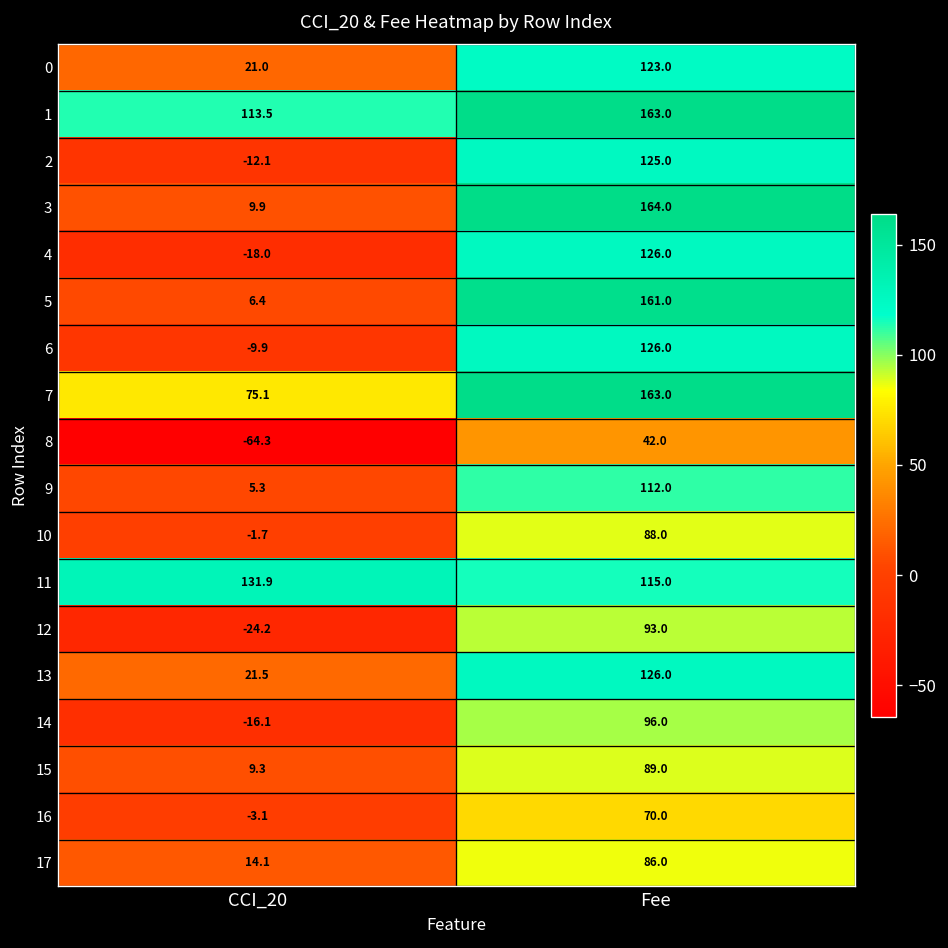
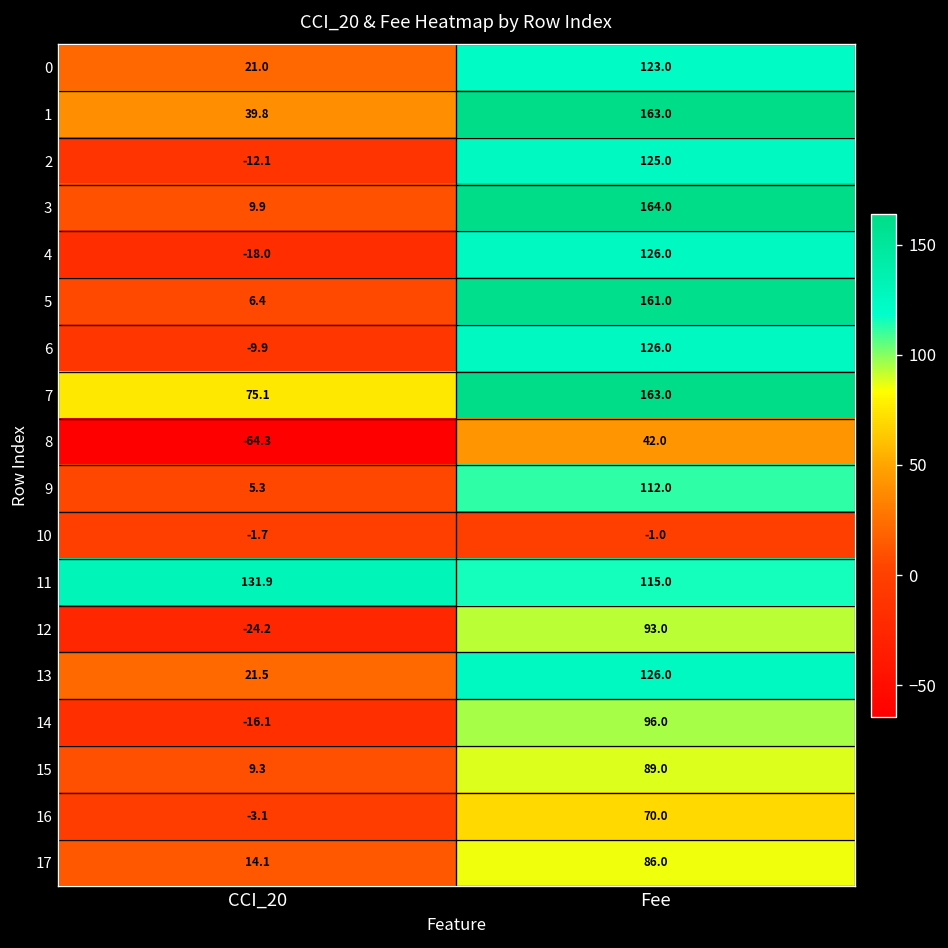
  {
    "0": {
      "CCI_20": 21.0,
      "Fee": 123.0
    },
    "1": {
-     "CCI_20": 113.5,
+     "CCI_20": 39.8,
      "Fee": 163.0
    },
    "2": {
      "CCI_20": -12.1,
      "Fee": 125.0
    },
    "3": {
      "CCI_20": 9.9,
      "Fee": 164.0
    },
    "4": {
      "CCI_20": -18.0,
      "Fee": 126.0
    },
    "5": {
      "CCI_20": 6.4,
      "Fee": 161.0
    },
    "6": {
      "CCI_20": -9.9,
      "Fee": 126.0
    },
    "7": {
      "CCI_20": 75.1,
      "Fee": 163.0
    },
    "8": {
      "CCI_20": -64.3,
      "Fee": 42.0
    },
    "9": {
      "CCI_20": 5.3,
      "Fee": 112.0
    },
    "10": {
      "CCI_20": -1.7,
-     "Fee": 88.0
+     "Fee": -1.0
    },
    "11": {
      "CCI_20": 131.9,
      "Fee": 115.0
    },
    "12": {
      "CCI_20": -24.2,
      "Fee": 93.0
    },
    "13": {
      "CCI_20": 21.5,
      "Fee": 126.0
    },
    "14": {
      "CCI_20": -16.1,
      "Fee": 96.0
    },
    "15": {
      "CCI_20": 9.3,
      "Fee": 89.0
    },
    "16": {
      "CCI_20": -3.1,
      "Fee": 70.0
    },
    "17": {
      "CCI_20": 14.1,
      "Fee": 86.0
    }
  }
